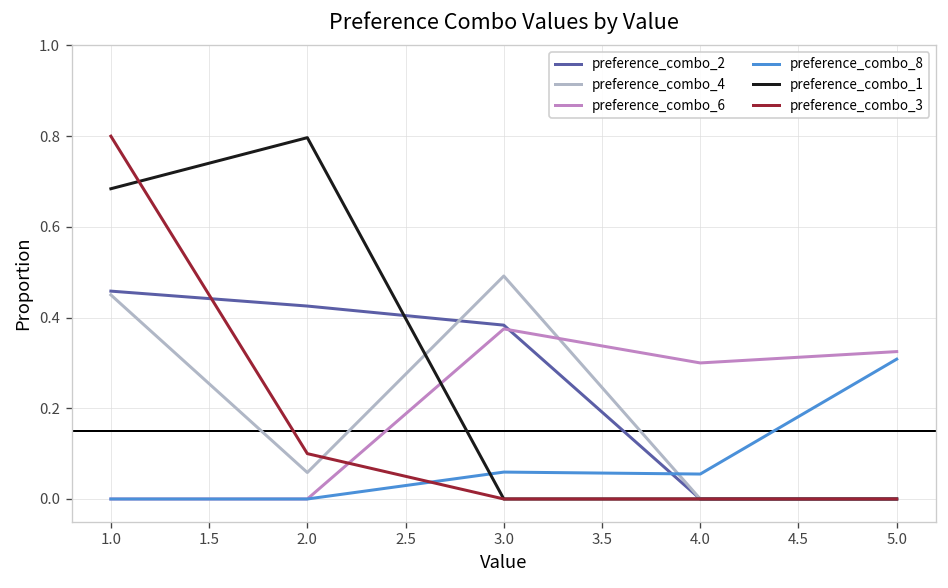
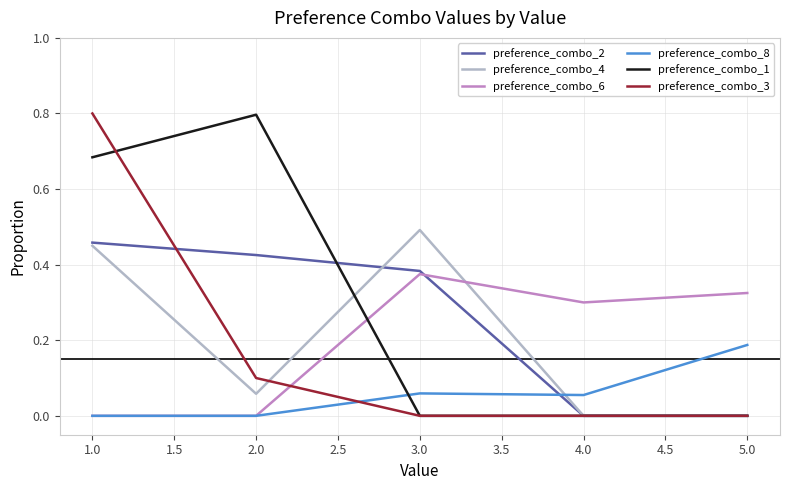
  {
    "preference_combo_2": {
      "1.0": 0.46,
      "2.0": 0.43,
      "3.0": 0.38
    },
    "preference_combo_8": {
      "3.0": 0.06,
      "4.0": 0.06,
-     "5.0": 0.31
+     "5.0": 0.19
    },
    "preference_combo_1": {
      "1.0": 0.68,
      "2.0": 0.80
    },
    "preference_combo_3": {
      "1.0": 0.80,
      "2.0": 0.10
    }
  }
